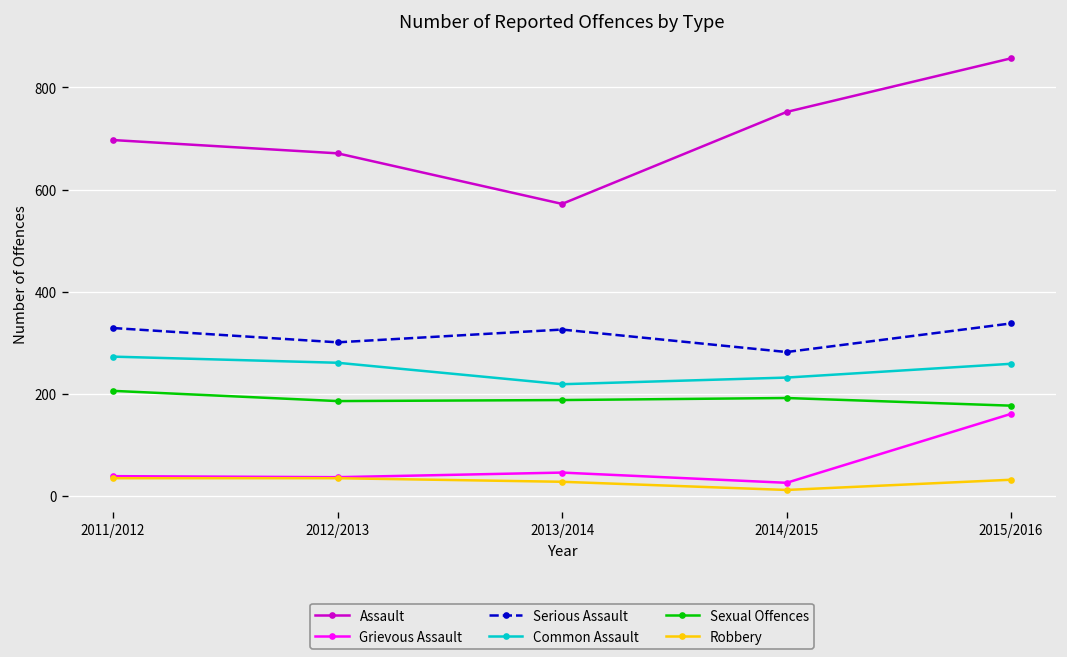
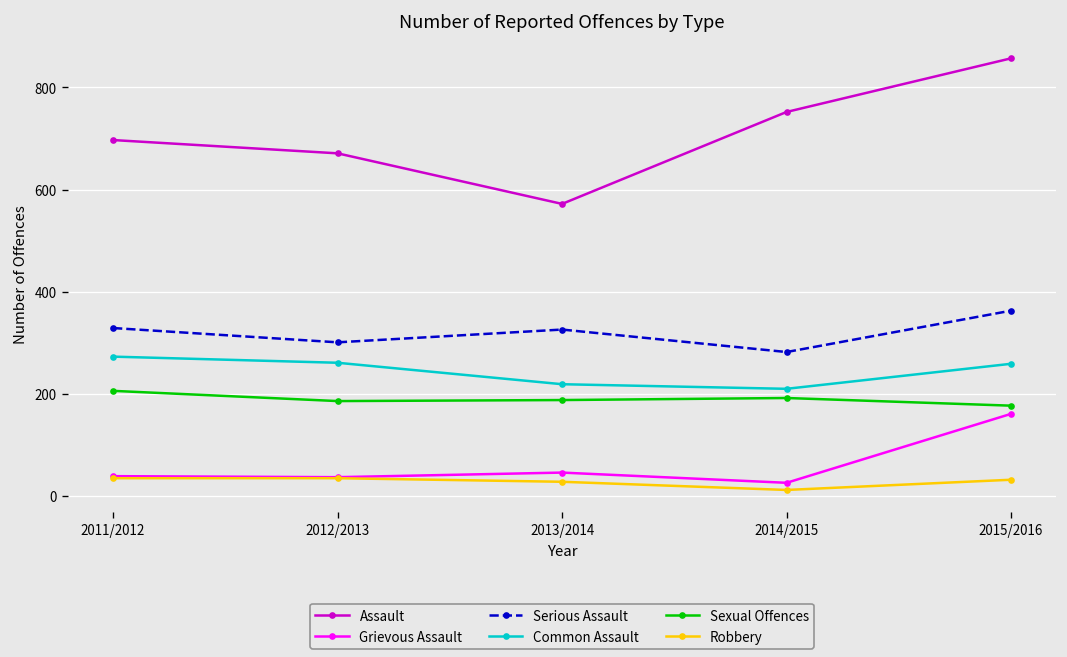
  {
    "Assault": {
      "2011/2012": 700,
      "2012/2013": 670,
      "2013/2014": 570,
      "2014/2015": 750,
      "2015/2016": 860
    },
    "Grievous Assault": {
      "2013/2014": 50,
      "2014/2015": 30,
      "2015/2016": 160
    },
    "Serious Assault": {
      "2011/2012": 330,
      "2012/2013": 300,
      "2013/2014": 330,
      "2014/2015": 280,
-     "2015/2016": 340
+     "2015/2016": 360
    },
    "Common Assault": {
      "2011/2012": 270,
      "2012/2013": 260,
      "2013/2014": 220,
-     "2014/2015": 230,
+     "2014/2015": 210,
      "2015/2016": 260
    },
    "Sexual Offences": {
      "2011/2012": 210,
      "2012/2013": 190,
      "2013/2014": 190,
      "2014/2015": 190,
      "2015/2016": 180
    },
    "Robbery": {
      "2013/2014": 30,
      "2014/2015": 10,
      "2015/2016": 30
    }
  }
